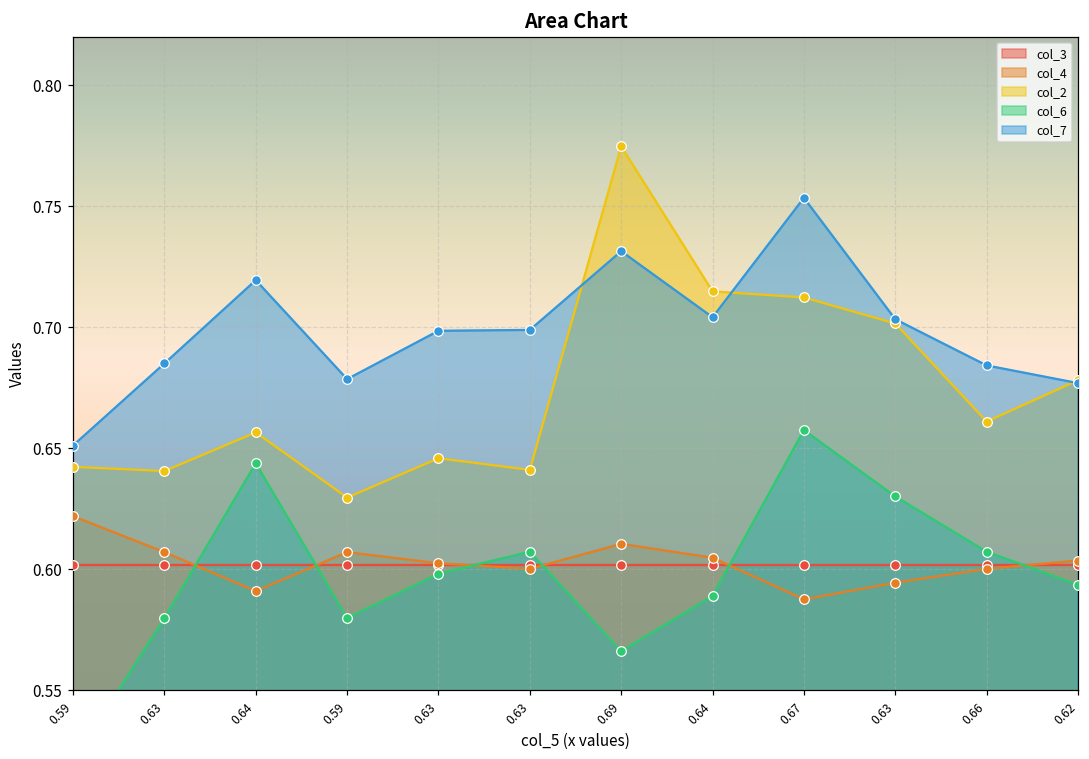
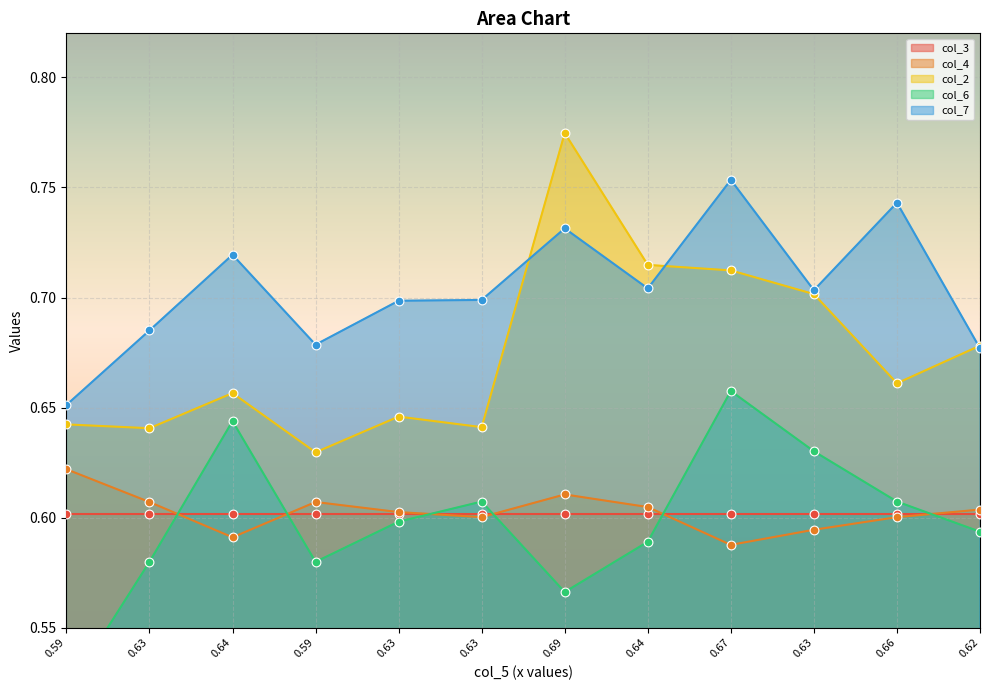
  {
    "col_6": {
      "0.69": 0.566,
      "0.67": 0.658,
      "0.66": 0.607,
      "0.62": 0.594
    },
    "col_7": {
      "0.69": 0.731,
      "0.67": 0.753,
-     "0.66": 0.684,
+     "0.66": 0.743,
      "0.62": 0.677
    }
  }
